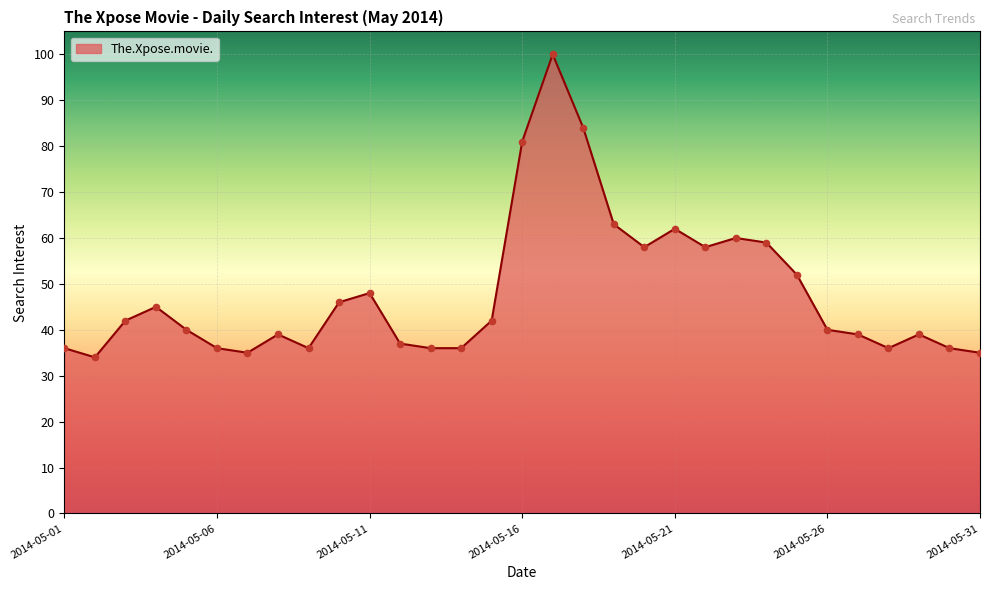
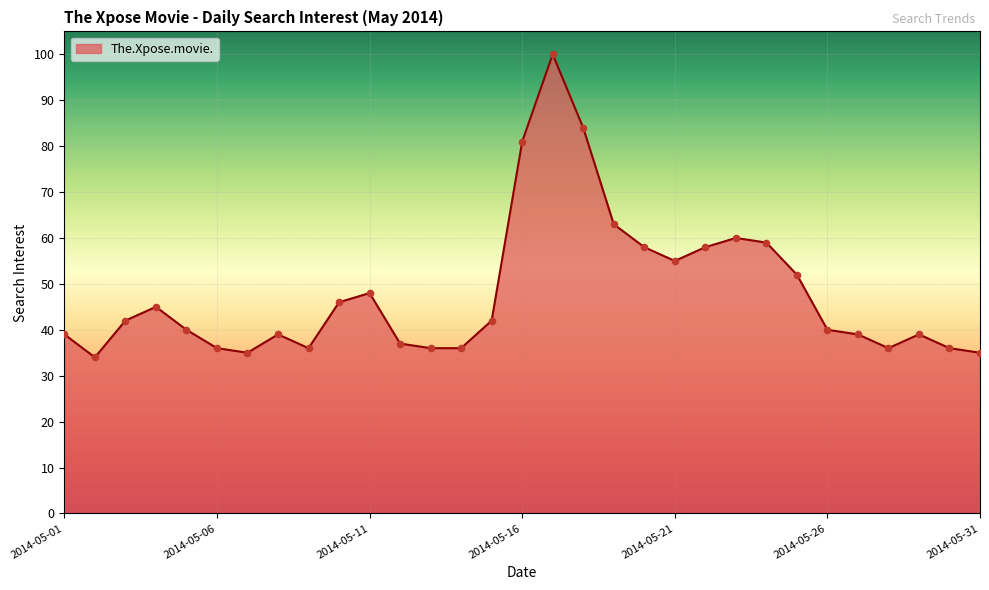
  {
-   "2014-05-01": 36,
+   "2014-05-01": 39,
    "2014-05-06": 36,
    "2014-05-11": 48,
    "2014-05-16": 81,
-   "2014-05-21": 62,
+   "2014-05-21": 55,
    "2014-05-26": 40,
    "2014-05-31": 35
  }
